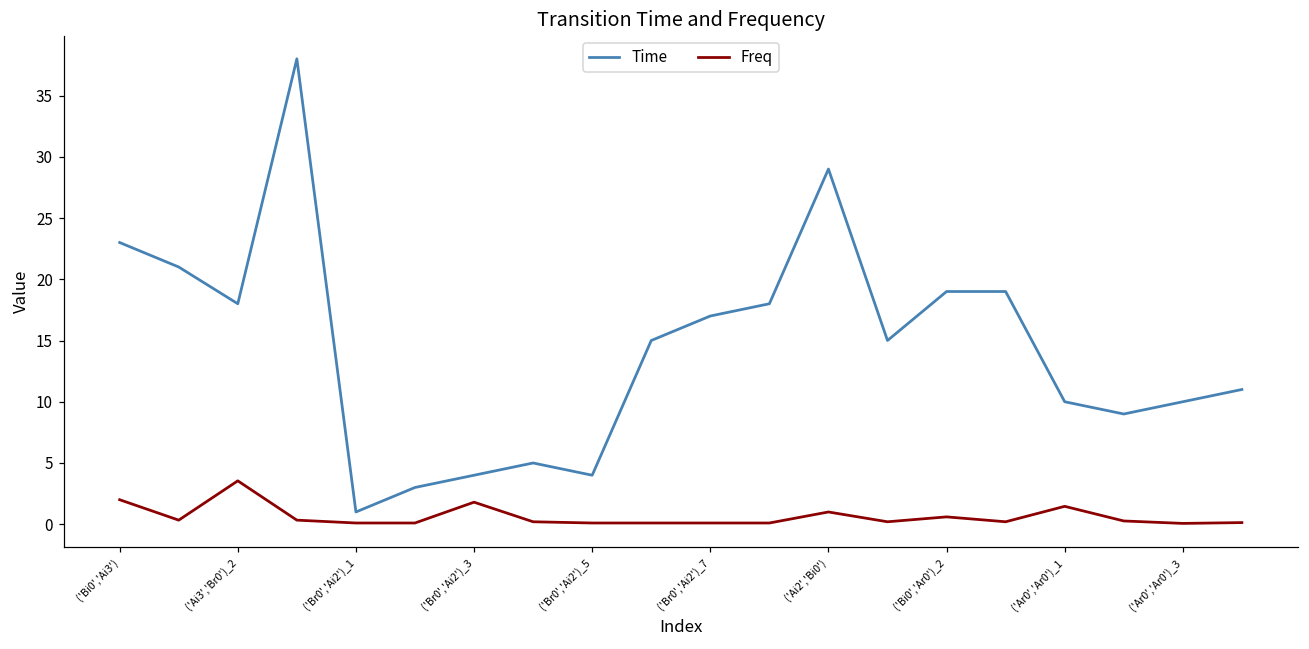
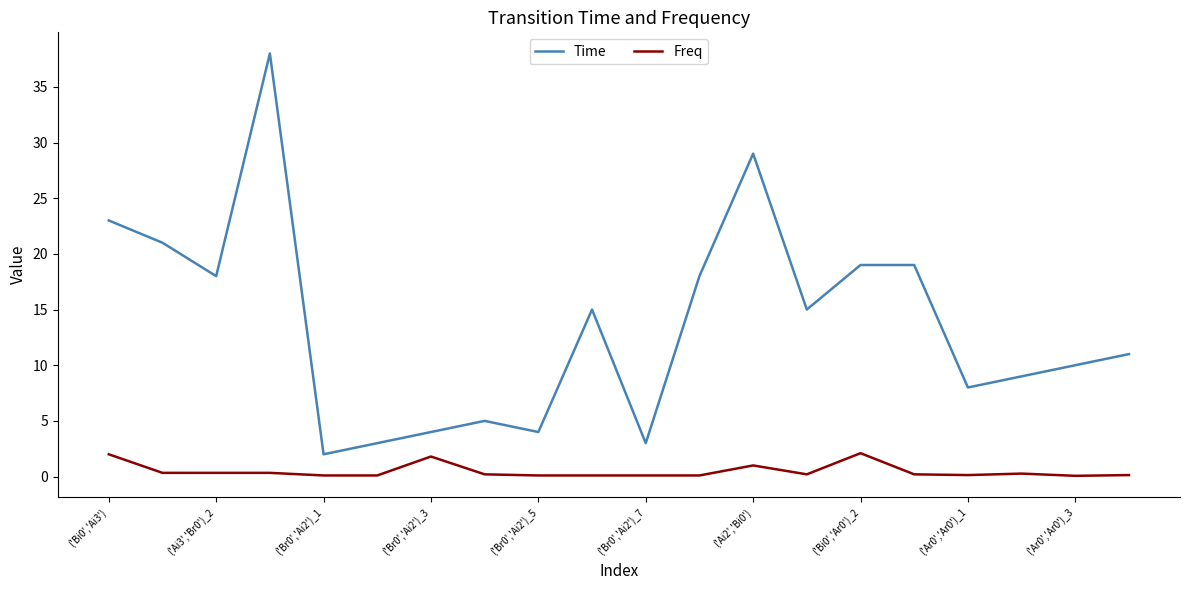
  {
    "Time": {
      "('Bi0','Ai3')": 23,
      "('Ai3','Br0')_2": 18,
-     "('Br0','Ai2')_1": 1,
+     "('Br0','Ai2')_1": 2,
      "('Br0','Ai2')_3": 4,
      "('Br0','Ai2')_5": 4,
-     "('Br0','Ai2')_7": 17,
+     "('Br0','Ai2')_7": 3,
      "('Ai2','Bi0')": 29,
      "('Bi0','Ar0')_2": 19,
-     "('Ar0','Ar0')_1": 10,
+     "('Ar0','Ar0')_1": 8,
      "('Ar0','Ar0')_3": 10
    },
    "Freq": {
      "('Bi0','Ai3')": 2.0,
-     "('Ai3','Br0')_2": 3.5,
+     "('Ai3','Br0')_2": 0.3,
      "('Br0','Ai2')_1": 0.1,
      "('Br0','Ai2')_3": 1.8,
      "('Br0','Ai2')_5": 0.1,
      "('Br0','Ai2')_7": 0.1,
      "('Ai2','Bi0')": 1.0,
-     "('Bi0','Ar0')_2": 0.6,
-     "('Ar0','Ar0')_1": 1.5,
+     "('Bi0','Ar0')_2": 2.1,
+     "('Ar0','Ar0')_1": 0.1,
      "('Ar0','Ar0')_3": 0.1
    }
  }
